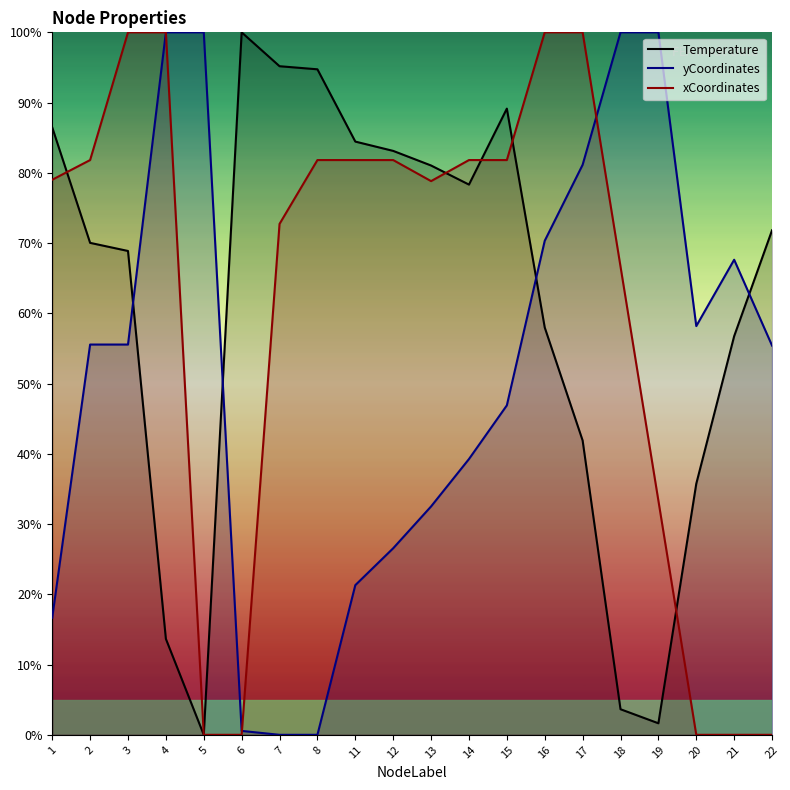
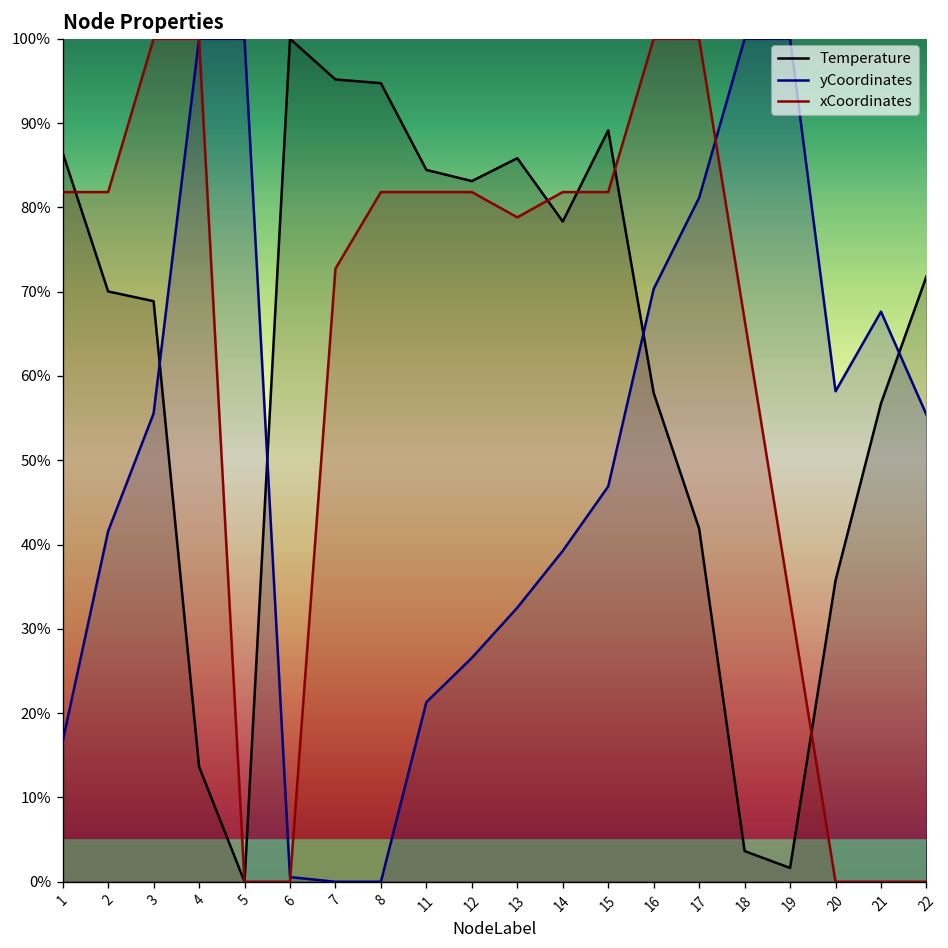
  {
    "Temperature": {
      "1": "86%",
      "2": "70%",
      "3": "69%",
      "4": "14%",
      "6": "100%",
      "7": "95%",
      "8": "95%",
      "11": "84%",
      "12": "83%",
-     "13": "81%",
+     "13": "86%",
      "14": "78%",
      "15": "89%",
      "16": "58%",
      "17": "42%",
      "20": "36%",
      "21": "57%",
      "22": "72%"
    },
    "yCoordinates": {
      "1": "17%",
-     "2": "56%",
+     "2": "42%",
      "3": "56%",
      "5": "100%",
      "11": "21%",
      "12": "27%",
      "13": "33%",
      "14": "39%",
      "15": "47%",
      "16": "70%",
      "17": "81%",
      "18": "100%",
      "19": "100%",
      "20": "58%",
      "21": "68%",
      "22": "55%"
    },
    "xCoordinates": {
-     "1": "79%",
+     "1": "82%",
      "2": "82%",
      "3": "100%",
      "7": "73%",
      "8": "82%",
      "11": "82%",
      "12": "82%",
      "13": "79%",
      "14": "82%",
      "15": "82%",
      "16": "100%",
      "17": "100%",
      "18": "67%",
      "19": "33%"
    }
  }
